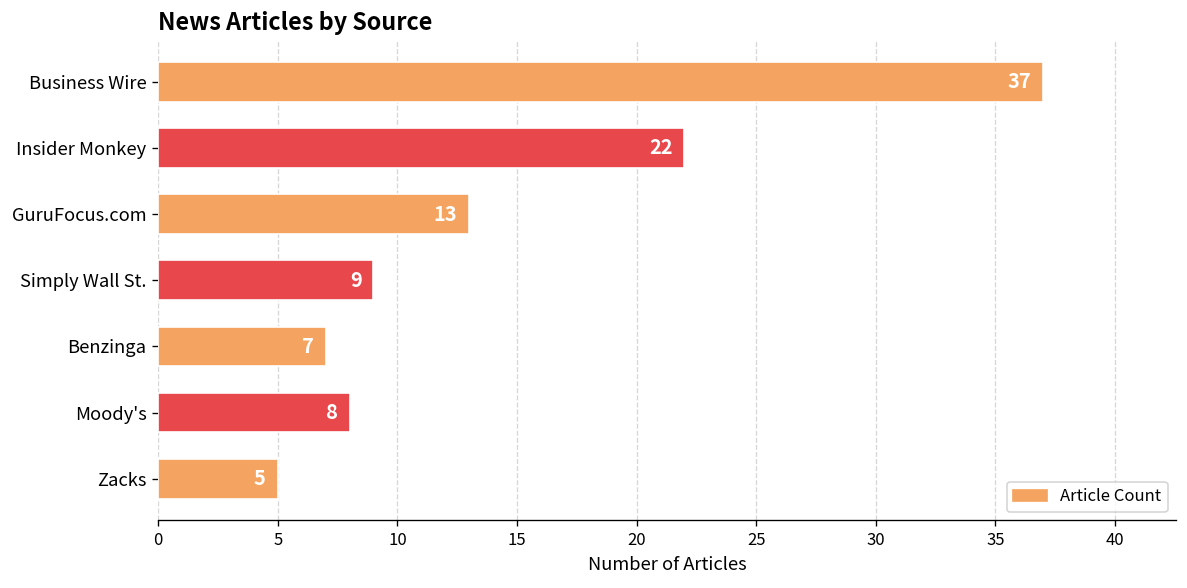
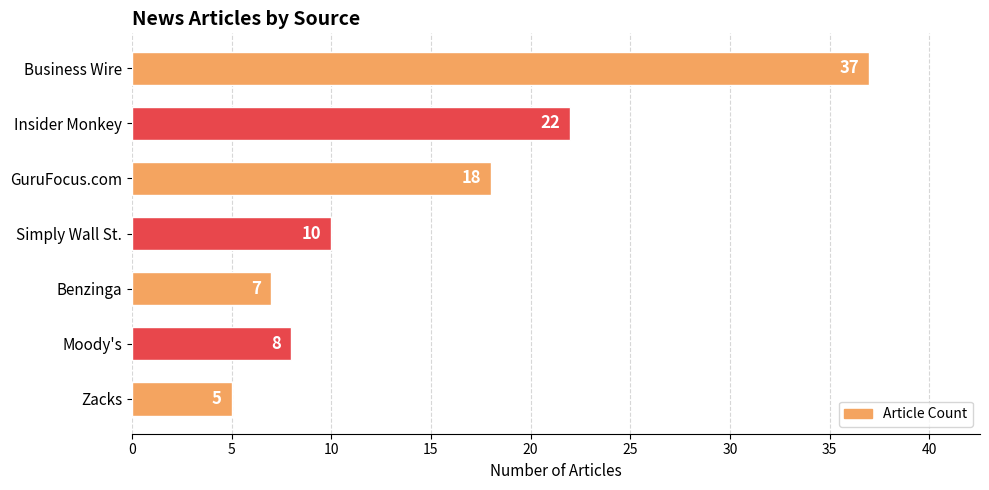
  {
    "Business Wire": 37,
    "Insider Monkey": 22,
-   "GuruFocus.com": 13,
-   "Simply Wall St.": 9,
+   "GuruFocus.com": 18,
+   "Simply Wall St.": 10,
    "Benzinga": 7,
    "Moody's": 8,
    "Zacks": 5
  }
